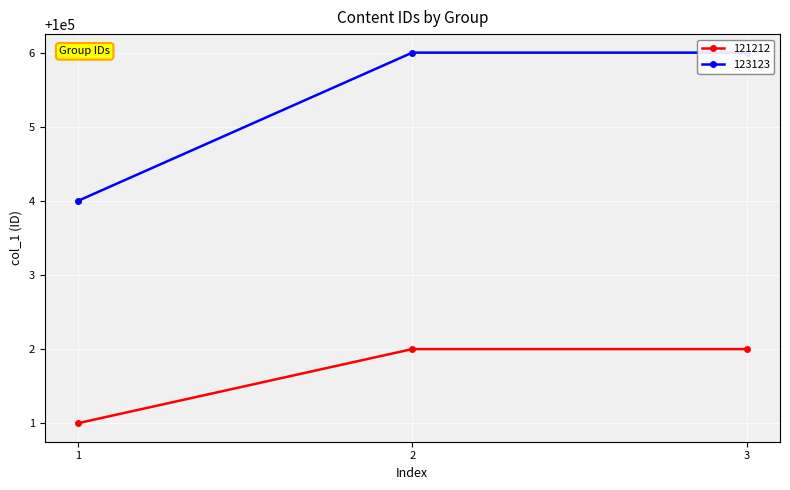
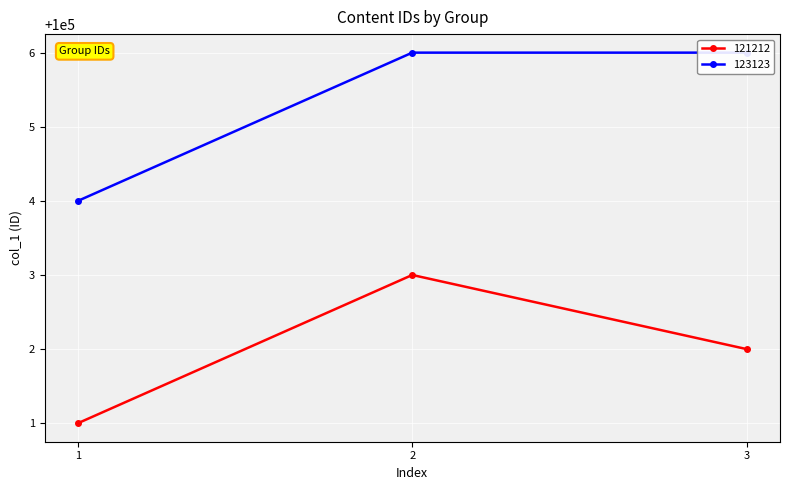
  {
    "121212": {
      "1": 100001,
-     "2": 100002,
+     "2": 100003,
      "3": 100002
    },
    "123123": {
      "1": 100004,
      "2": 100006
    }
  }
